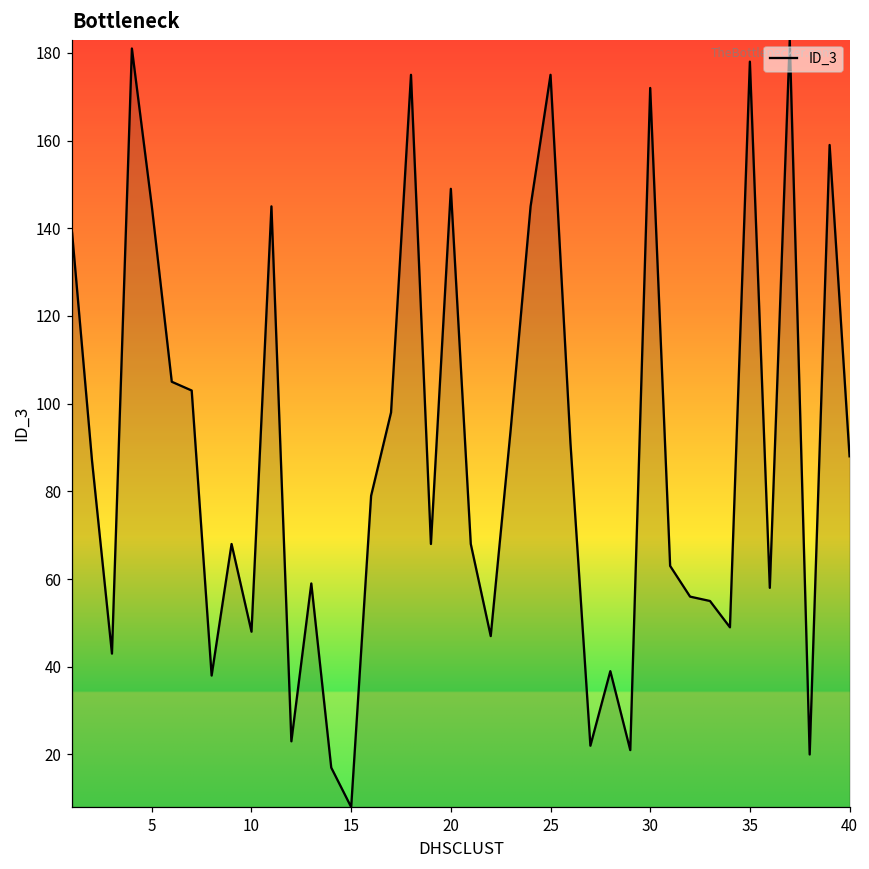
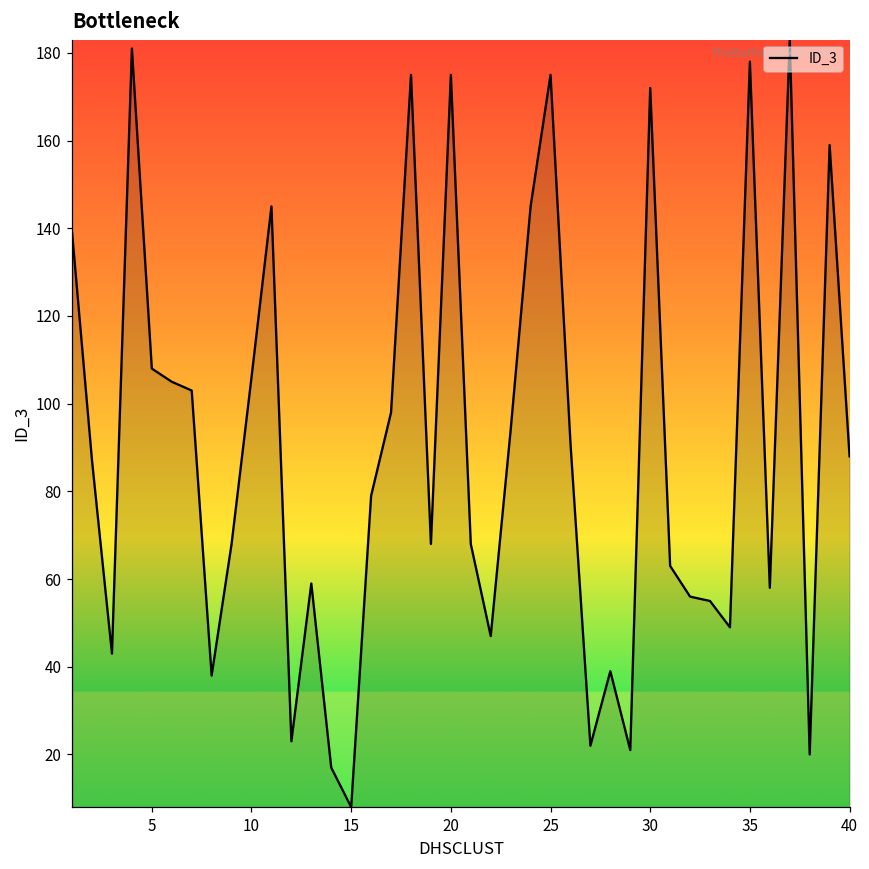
  {
-   "5": 145,
-   "10": 48,
+   "5": 108,
+   "10": 106,
    "15": 8,
-   "20": 149,
+   "20": 175,
    "25": 175,
    "30": 172,
    "35": 178,
    "40": 88
  }
